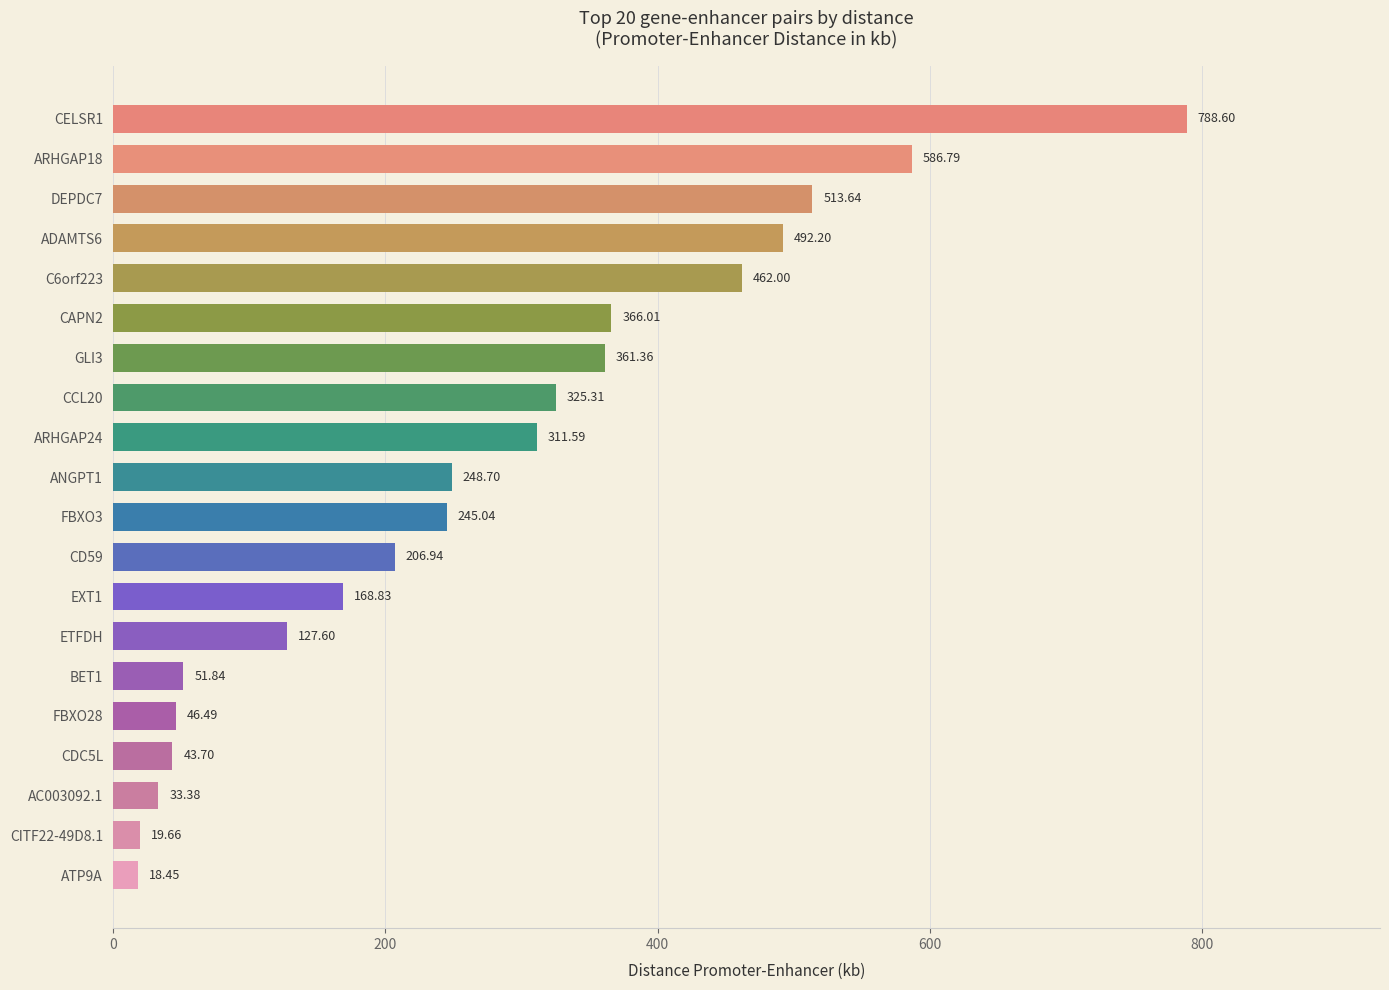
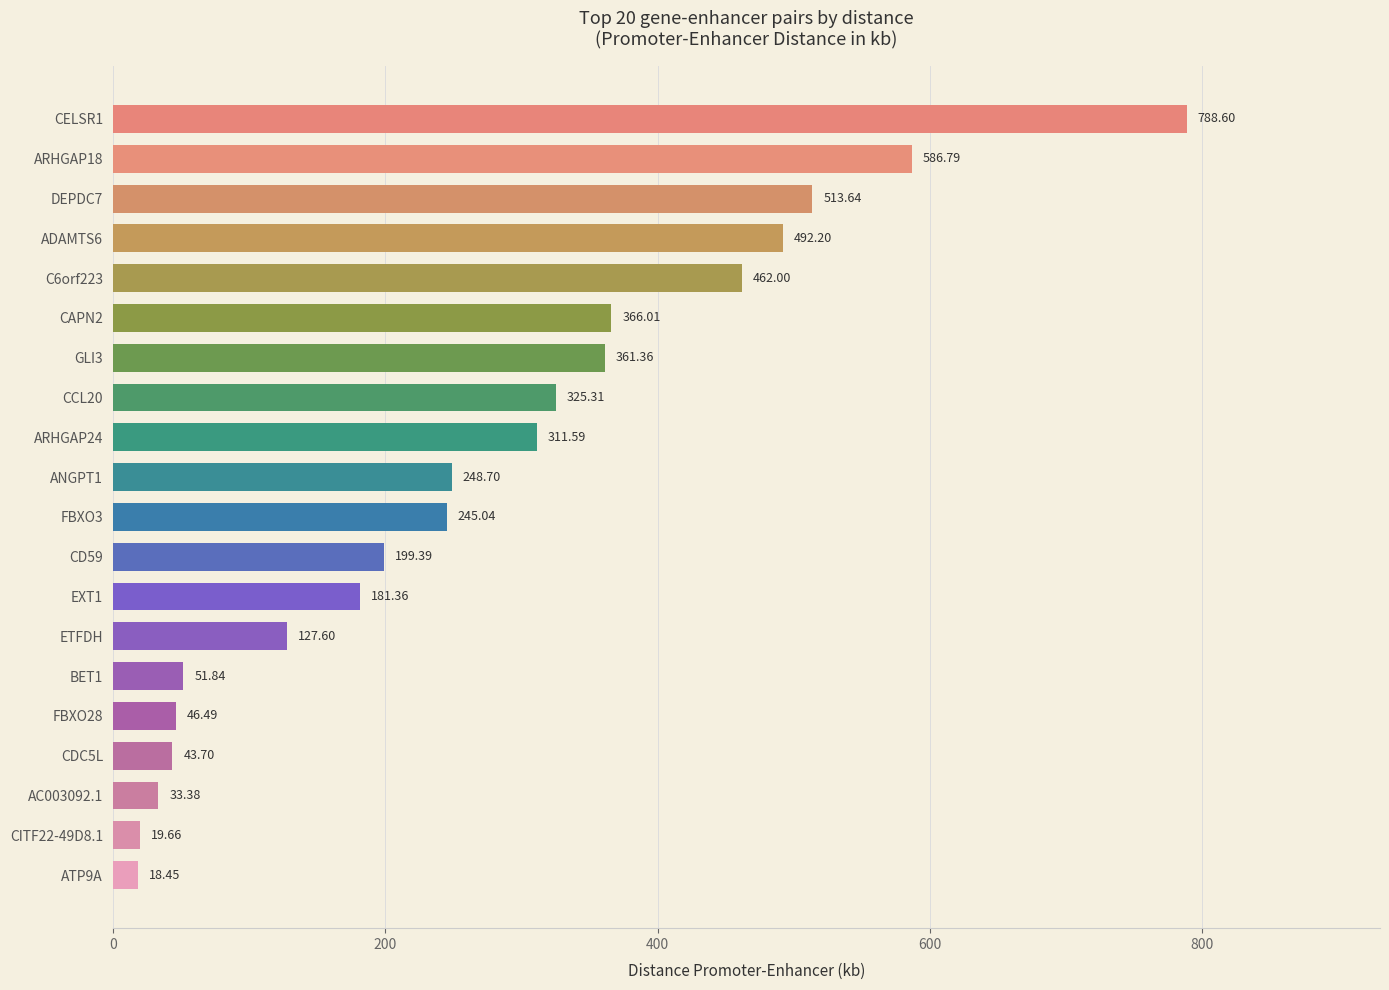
  {
    "CELSR1": 788.60,
    "ARHGAP18": 586.79,
    "DEPDC7": 513.64,
    "ADAMTS6": 492.20,
    "C6orf223": 462.00,
    "CAPN2": 366.01,
    "GLI3": 361.36,
    "CCL20": 325.31,
    "ARHGAP24": 311.59,
    "ANGPT1": 248.70,
    "FBXO3": 245.04,
-   "CD59": 206.94,
-   "EXT1": 168.83,
+   "CD59": 199.39,
+   "EXT1": 181.36,
    "ETFDH": 127.60,
    "BET1": 51.84,
    "FBXO28": 46.49,
    "CDC5L": 43.70,
    "AC003092.1": 33.38,
    "CITF22-49D8.1": 19.66,
    "ATP9A": 18.45
  }
